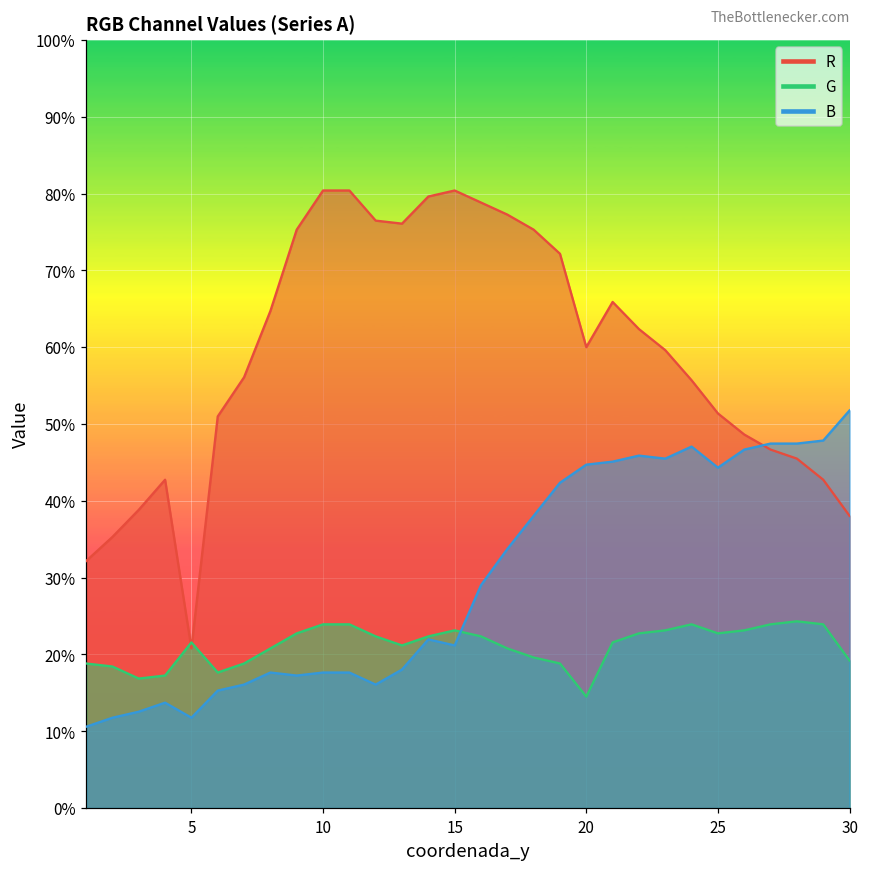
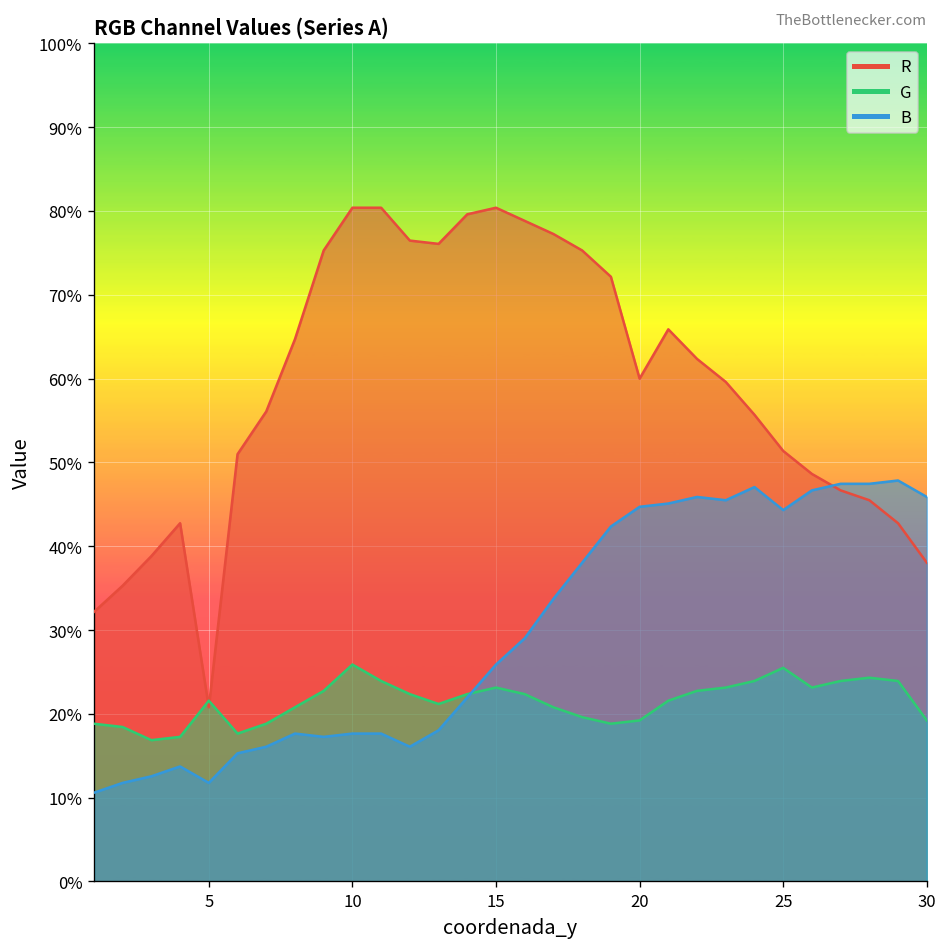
  {
    "R": {
      "5": "21%",
      "10": "80%",
      "15": "80%",
      "20": "60%",
      "25": "51%",
      "30": "38%"
    },
    "G": {
      "5": "22%",
-     "10": "24%",
+     "10": "26%",
      "15": "23%",
-     "20": "15%",
-     "25": "23%",
+     "20": "19%",
+     "25": "25%",
      "30": "19%"
    },
    "B": {
      "5": "12%",
      "10": "18%",
-     "15": "21%",
+     "15": "26%",
      "20": "45%",
      "25": "44%",
-     "30": "52%"
+     "30": "46%"
    }
  }
